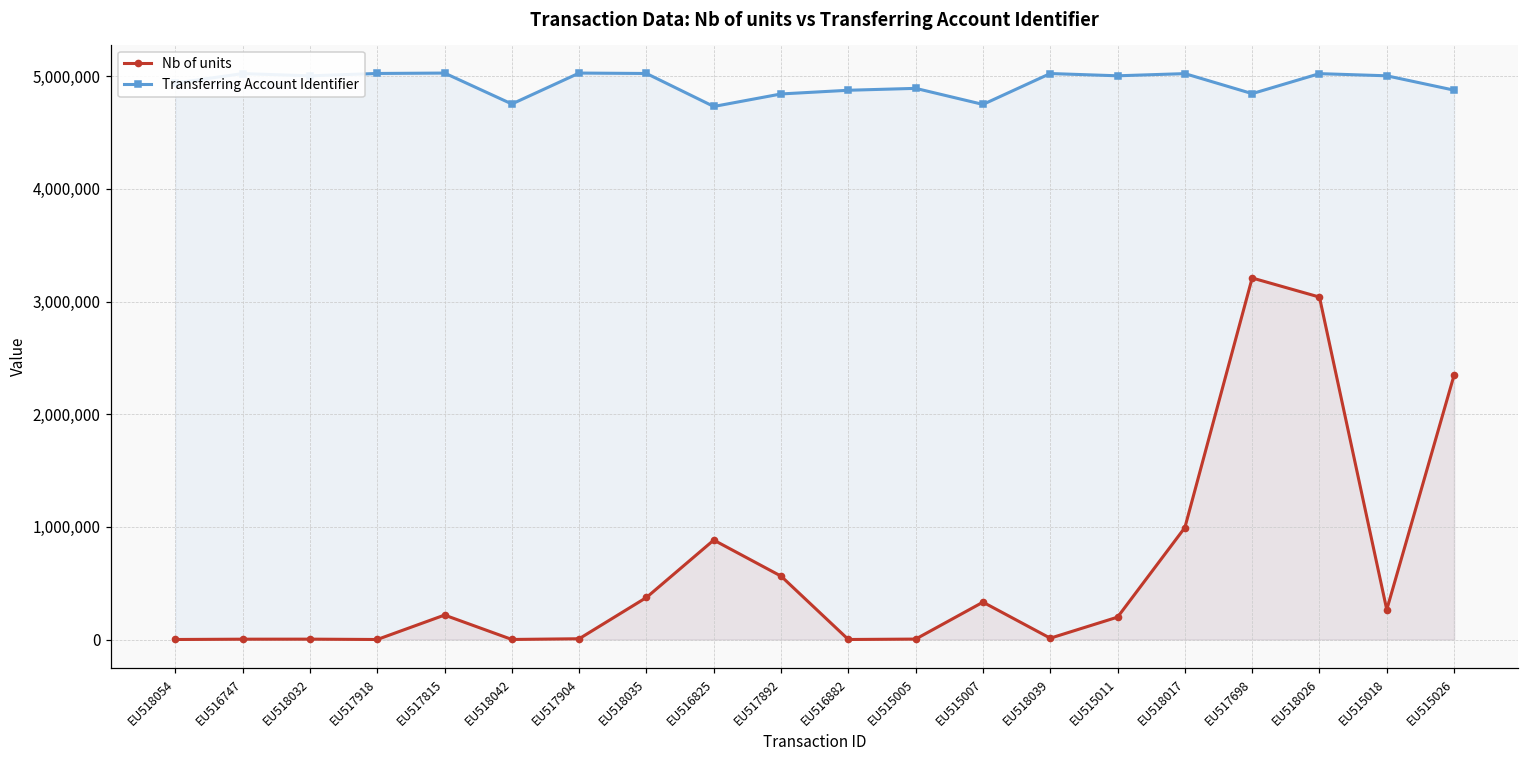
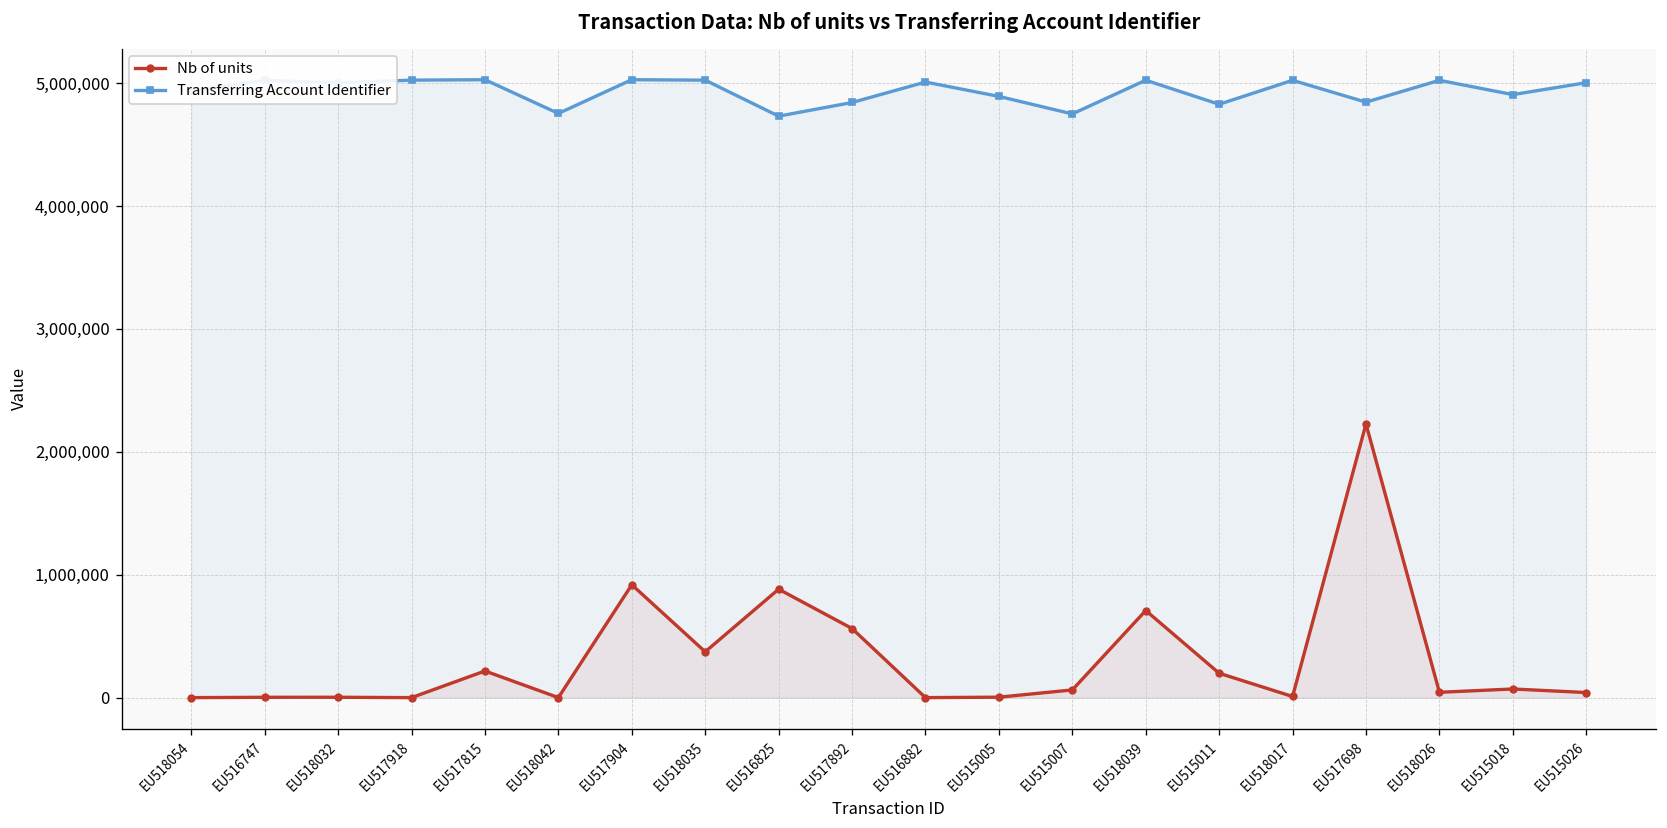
  {
    "Nb of units": {
      "EU518054": "0",
      "EU516747": "0",
      "EU518032": "0",
      "EU517918": "0",
      "EU517815": "220,000",
      "EU518042": "0",
-     "EU517904": "10,000",
+     "EU517904": "920,000",
      "EU518035": "370,000",
      "EU516825": "880,000",
      "EU517892": "560,000",
      "EU516882": "0",
      "EU515005": "0",
-     "EU515007": "330,000",
-     "EU518039": "10,000",
+     "EU515007": "60,000",
+     "EU518039": "710,000",
      "EU515011": "200,000",
-     "EU518017": "990,000",
-     "EU517698": "3,210,000",
-     "EU518026": "3,040,000",
-     "EU515018": "270,000",
-     "EU515026": "2,350,000"
+     "EU518017": "10,000",
+     "EU517698": "2,230,000",
+     "EU518026": "40,000",
+     "EU515018": "70,000",
+     "EU515026": "40,000"
    },
    "Transferring Account Identifier": {
      "EU517918": "5,020,000",
      "EU517815": "5,030,000",
      "EU518042": "4,750,000",
      "EU517904": "5,030,000",
      "EU518035": "5,020,000",
      "EU516825": "4,730,000",
      "EU517892": "4,840,000",
-     "EU516882": "4,880,000",
+     "EU516882": "5,010,000",
      "EU515005": "4,890,000",
      "EU515007": "4,750,000",
      "EU518039": "5,020,000",
-     "EU515011": "5,000,000",
+     "EU515011": "4,830,000",
      "EU518017": "5,020,000",
      "EU517698": "4,850,000",
      "EU518026": "5,020,000",
-     "EU515018": "5,000,000",
-     "EU515026": "4,880,000"
+     "EU515018": "4,910,000",
+     "EU515026": "5,000,000"
    }
  }
